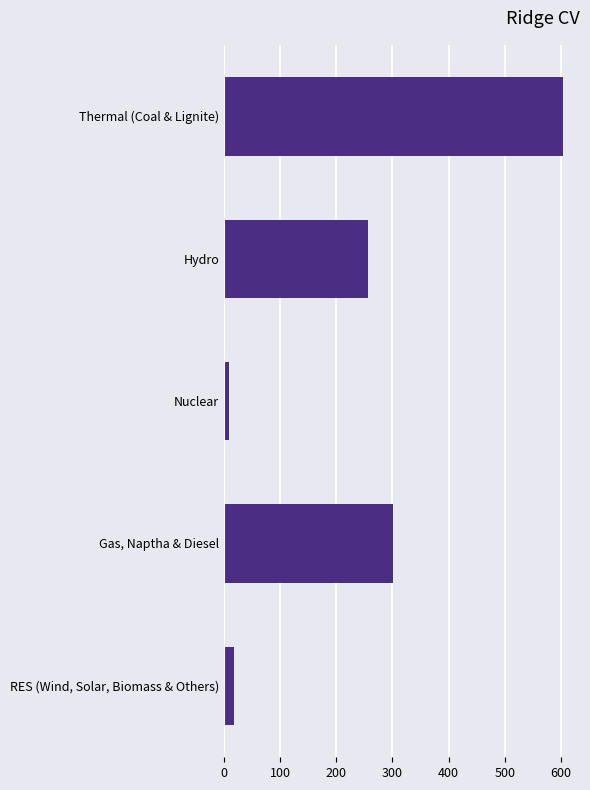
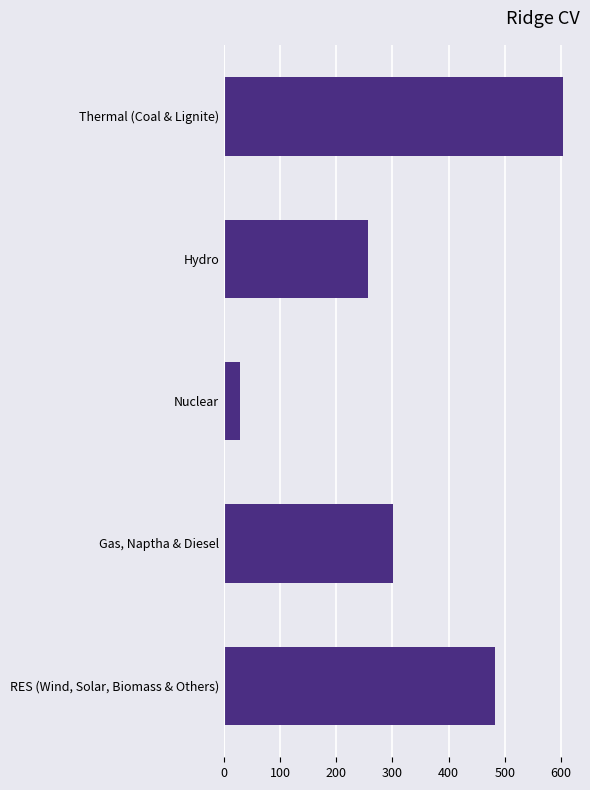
  {
    "Thermal (Coal & Lignite)": 600,
    "Hydro": 260,
-   "Nuclear": 10,
+   "Nuclear": 30,
    "Gas, Naptha & Diesel": 300,
-   "RES (Wind, Solar, Biomass & Others)": 20
+   "RES (Wind, Solar, Biomass & Others)": 480
  }
